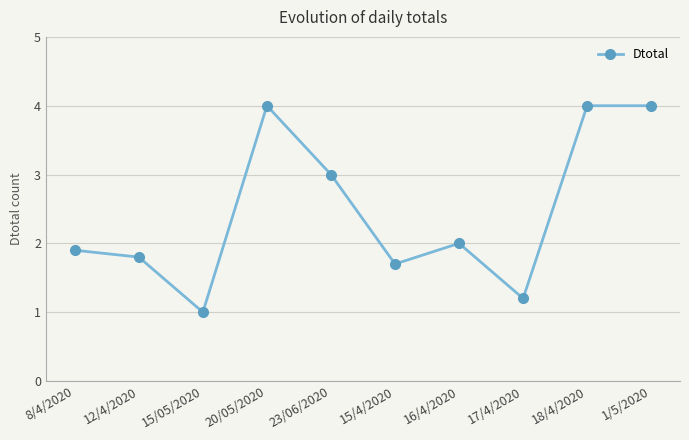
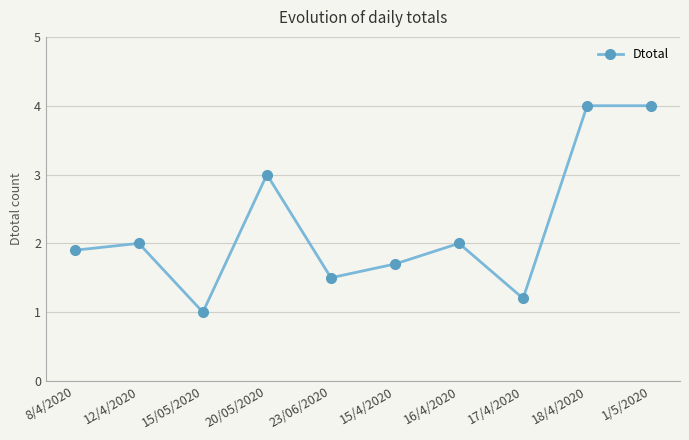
  {
    "8/4/2020": 1.9,
-   "12/4/2020": 1.8,
+   "12/4/2020": 2.0,
    "15/05/2020": 1.0,
-   "20/05/2020": 4,
-   "23/06/2020": 3.0,
+   "20/05/2020": 3,
+   "23/06/2020": 1.5,
    "15/4/2020": 1.7,
    "16/4/2020": 2.0,
    "17/4/2020": 1.2,
    "18/4/2020": 4.0,
    "1/5/2020": 4.0
  }
